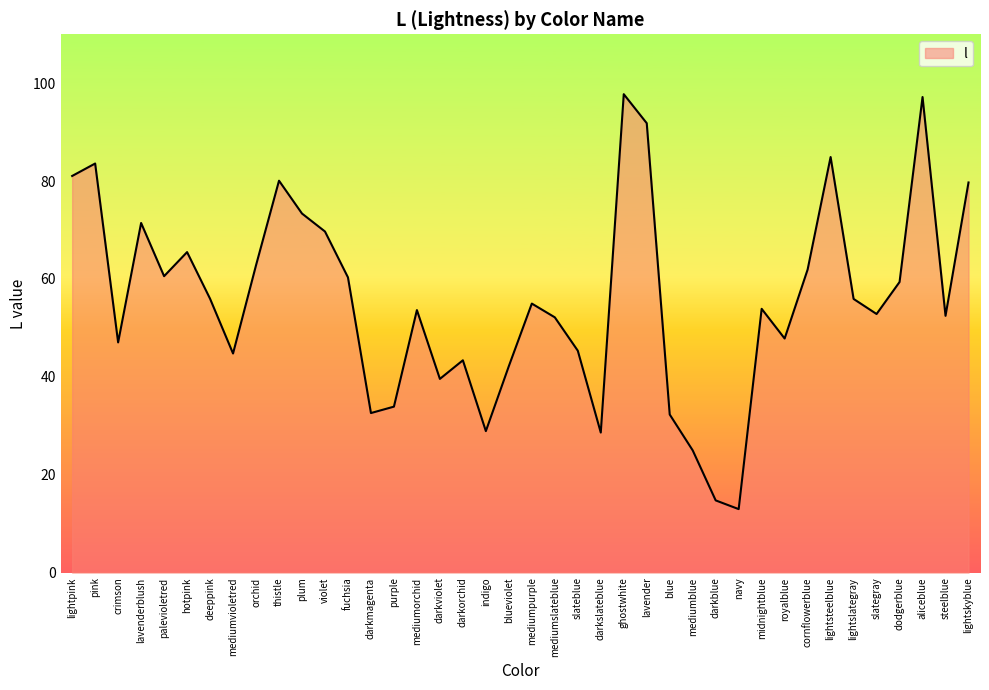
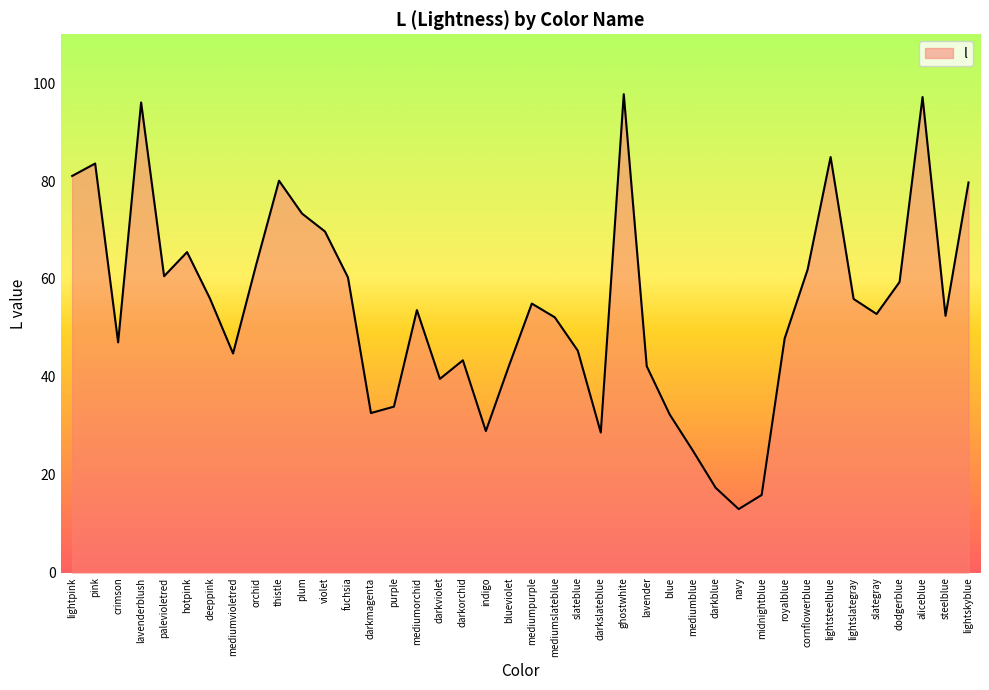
  {
    "lightpink": 81,
    "pink": 84,
    "crimson": 47,
-   "lavenderblush": 71,
+   "lavenderblush": 96,
    "palevioletred": 61,
    "hotpink": 65,
    "deeppink": 56,
    "mediumvioletred": 45,
    "orchid": 63,
    "thistle": 80,
    "plum": 73,
    "violet": 70,
    "fuchsia": 60,
    "darkmagenta": 33,
    "purple": 34,
    "mediumorchid": 54,
    "darkviolet": 40,
    "darkorchid": 43,
    "indigo": 29,
    "blueviolet": 42,
    "mediumpurple": 55,
    "mediumslateblue": 52,
    "slateblue": 45,
    "darkslateblue": 29,
    "ghostwhite": 98,
-   "lavender": 92,
+   "lavender": 42,
    "blue": 32,
    "mediumblue": 25,
-   "darkblue": 15,
+   "darkblue": 17,
    "navy": 13,
-   "midnightblue": 54,
+   "midnightblue": 16,
    "royalblue": 48,
    "cornflowerblue": 62,
    "lightsteelblue": 85,
    "lightslategray": 56,
    "slategray": 53,
    "dodgerblue": 59,
    "aliceblue": 97,
    "steelblue": 52,
    "lightskyblue": 80
  }
